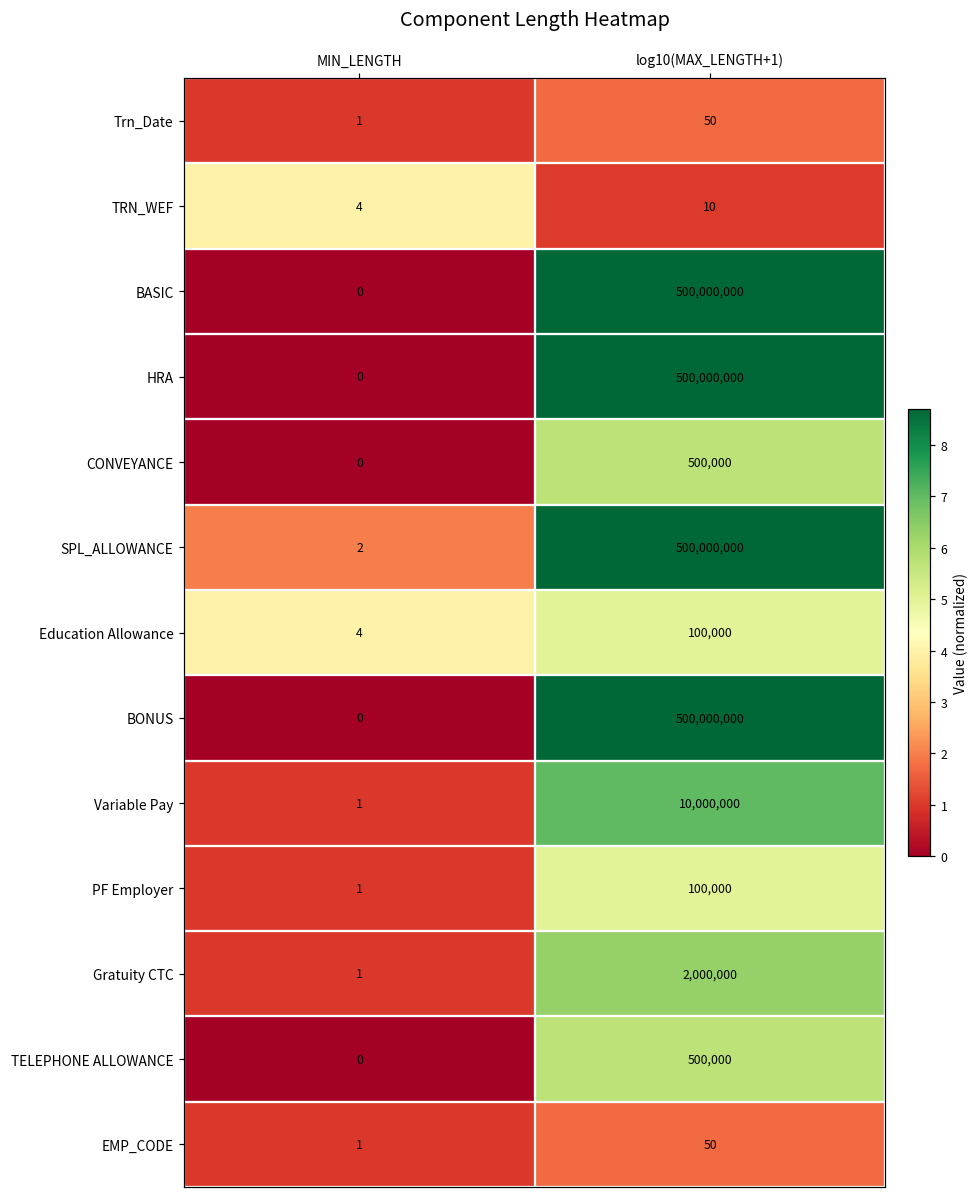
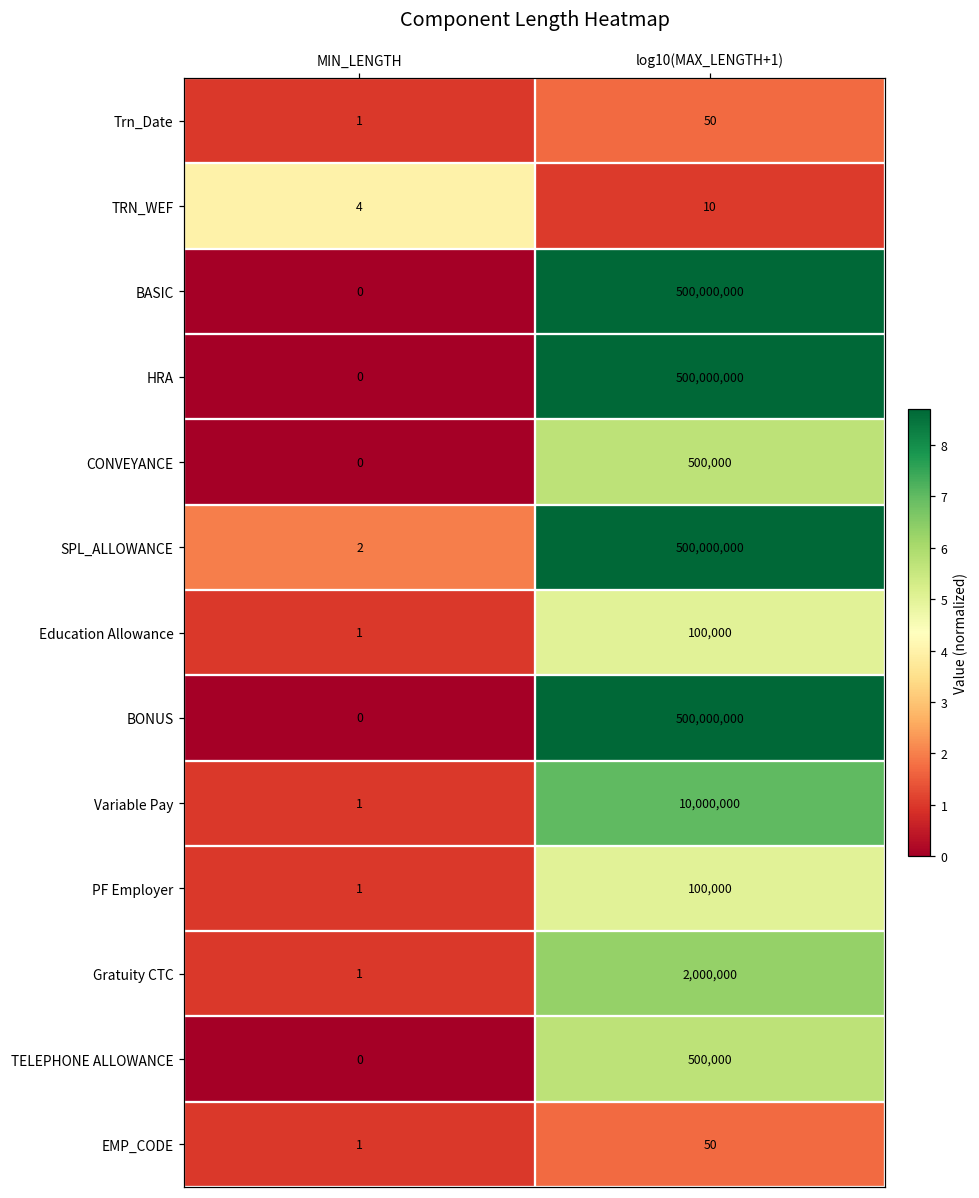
  {
    "Trn_Date": {
      "MIN_LENGTH": "1",
      "log10(MAX_LENGTH+1)": "50"
    },
    "TRN_WEF": {
      "MIN_LENGTH": "4",
      "log10(MAX_LENGTH+1)": "10"
    },
    "BASIC": {
      "MIN_LENGTH": "0",
      "log10(MAX_LENGTH+1)": "500,000,000"
    },
    "HRA": {
      "MIN_LENGTH": "0",
      "log10(MAX_LENGTH+1)": "500,000,000"
    },
    "CONVEYANCE": {
      "MIN_LENGTH": "0",
      "log10(MAX_LENGTH+1)": "500,000"
    },
    "SPL_ALLOWANCE": {
      "MIN_LENGTH": "2",
      "log10(MAX_LENGTH+1)": "500,000,000"
    },
    "Education Allowance": {
-     "MIN_LENGTH": "4",
+     "MIN_LENGTH": "1",
      "log10(MAX_LENGTH+1)": "100,000"
    },
    "BONUS": {
      "MIN_LENGTH": "0",
      "log10(MAX_LENGTH+1)": "500,000,000"
    },
    "Variable Pay": {
      "MIN_LENGTH": "1",
      "log10(MAX_LENGTH+1)": "10,000,000"
    },
    "PF Employer": {
      "MIN_LENGTH": "1",
      "log10(MAX_LENGTH+1)": "100,000"
    },
    "Gratuity CTC": {
      "MIN_LENGTH": "1",
      "log10(MAX_LENGTH+1)": "2,000,000"
    },
    "TELEPHONE ALLOWANCE": {
      "MIN_LENGTH": "0",
      "log10(MAX_LENGTH+1)": "500,000"
    },
    "EMP_CODE": {
      "MIN_LENGTH": "1",
      "log10(MAX_LENGTH+1)": "50"
    }
  }
